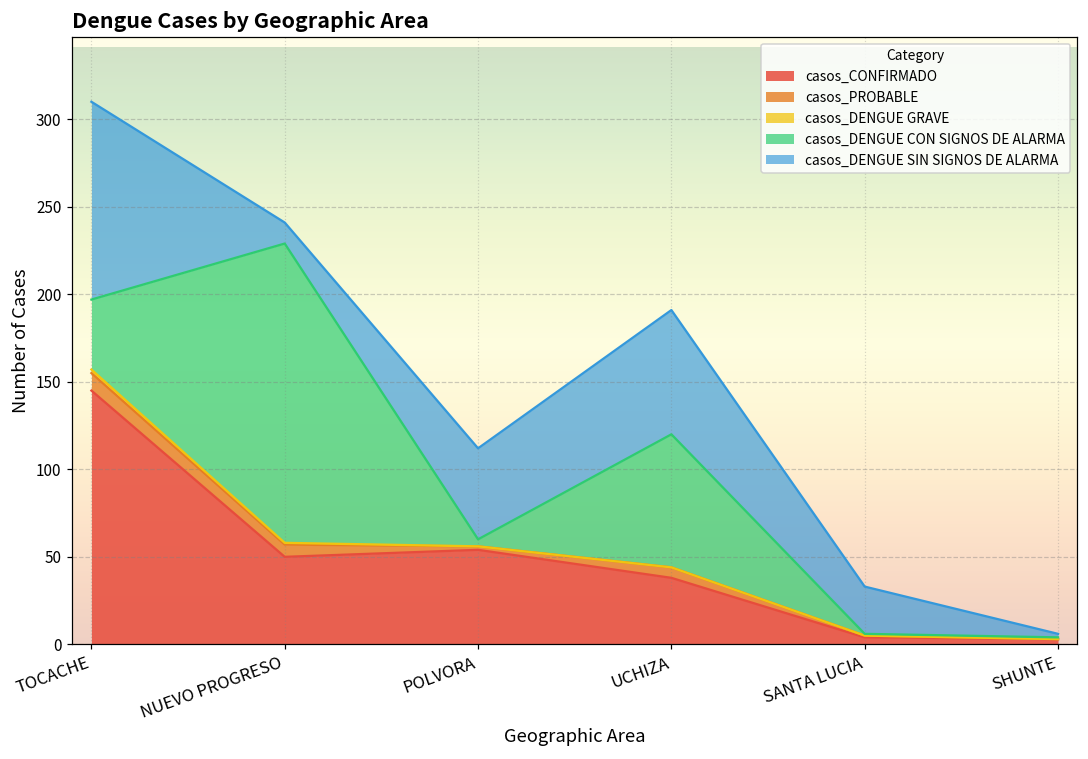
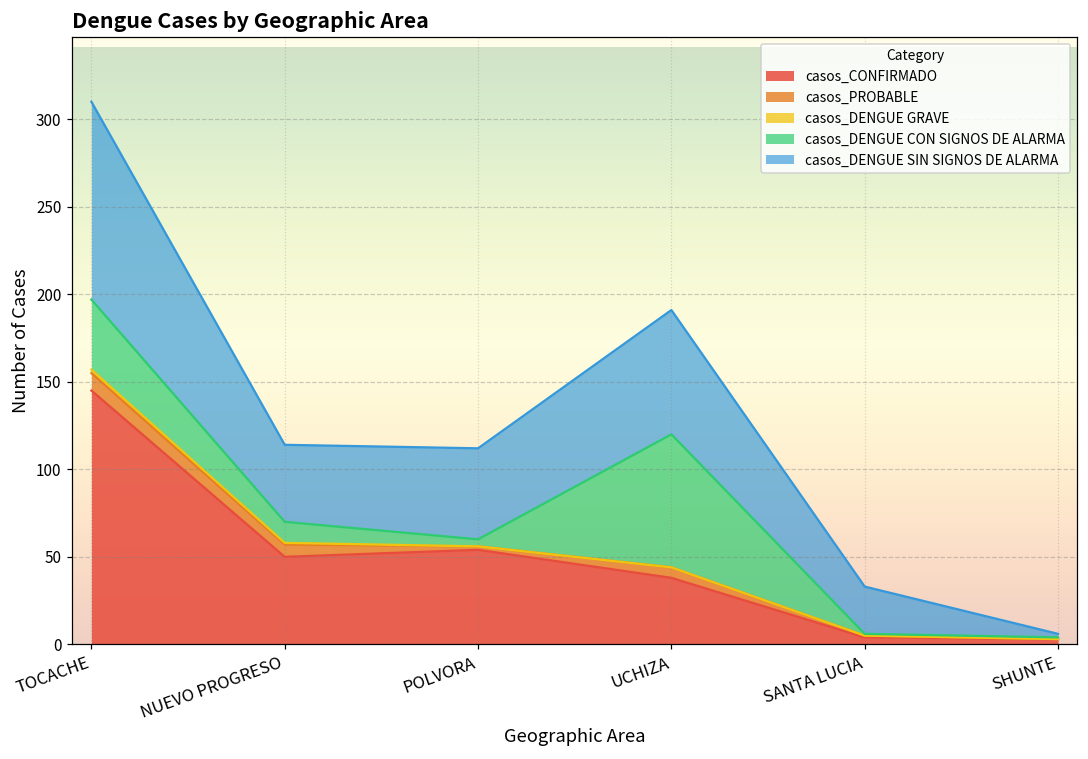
  {
    "casos_DENGUE GRAVE": {
      "TOCACHE": 2
    },
    "casos_DENGUE CON SIGNOS DE ALARMA": {
      "TOCACHE": 40,
-     "NUEVO PROGRESO": 171,
+     "NUEVO PROGRESO": 12,
      "POLVORA": 4,
      "UCHIZA": 76
    },
    "casos_DENGUE SIN SIGNOS DE ALARMA": {
      "TOCACHE": 113,
-     "NUEVO PROGRESO": 12,
+     "NUEVO PROGRESO": 44,
      "POLVORA": 52,
      "UCHIZA": 71,
      "SANTA LUCIA": 27,
      "SHUNTE": 2
    }
  }
